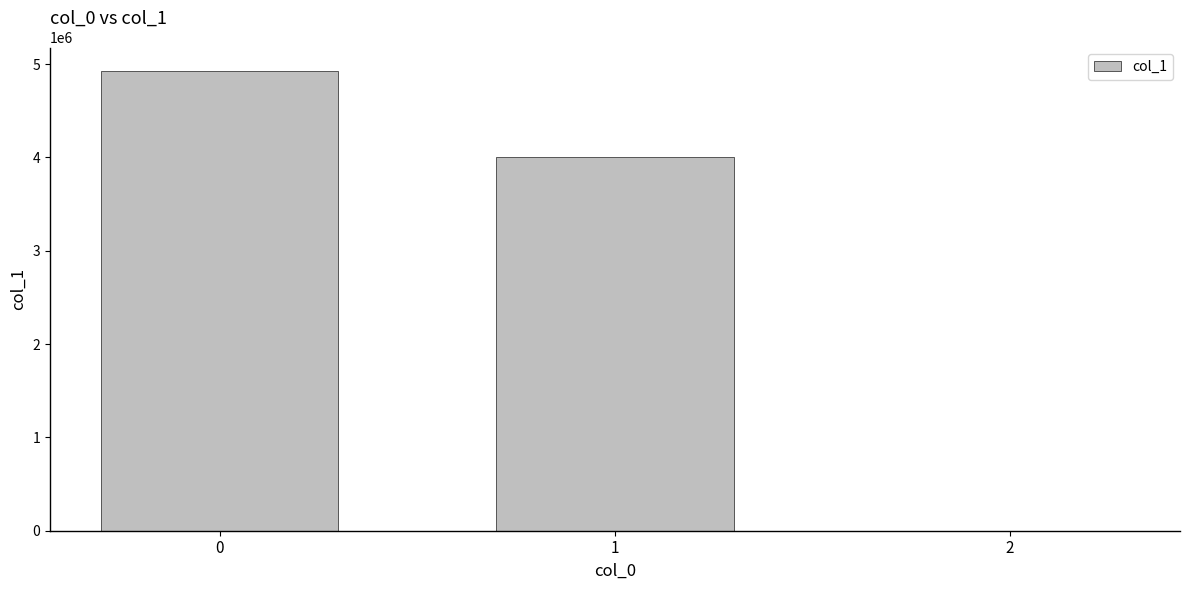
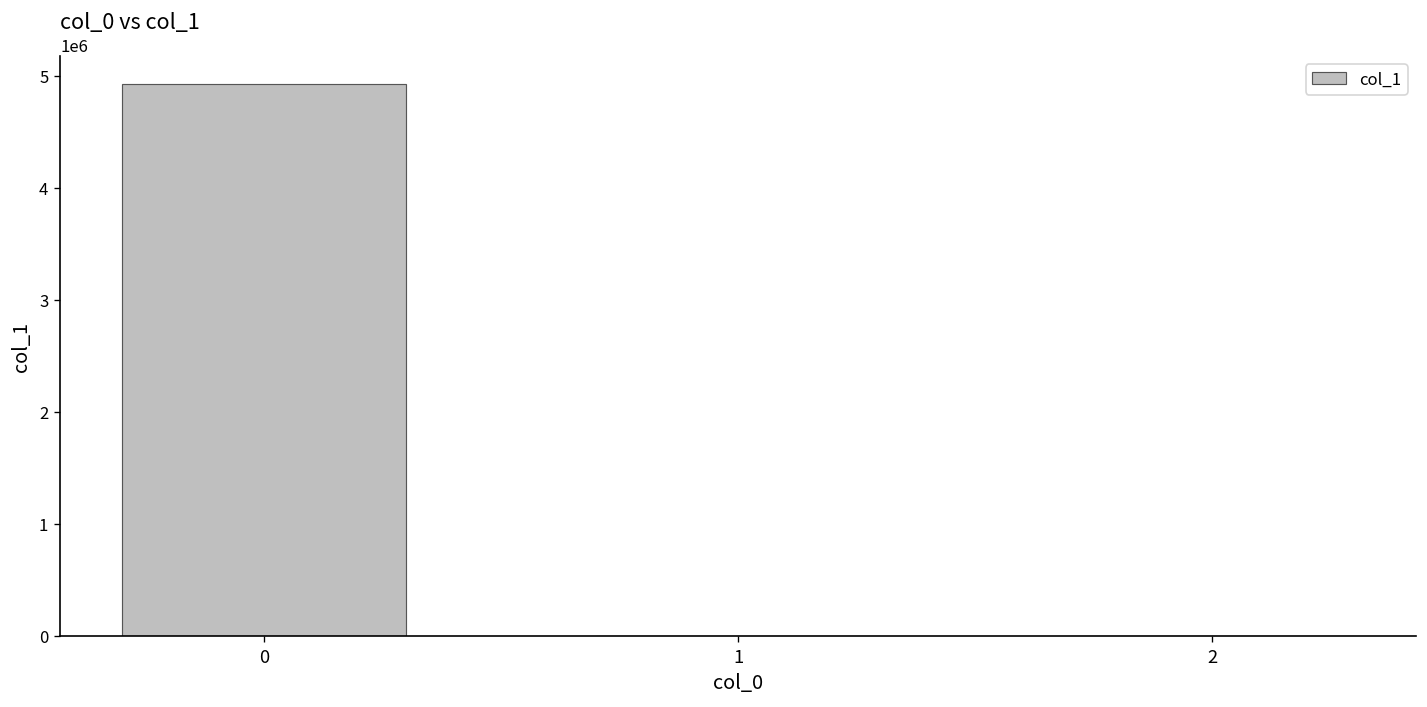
  {
    "0": 4900000,
-   "1": 4000000
+   "1": 0
  }
